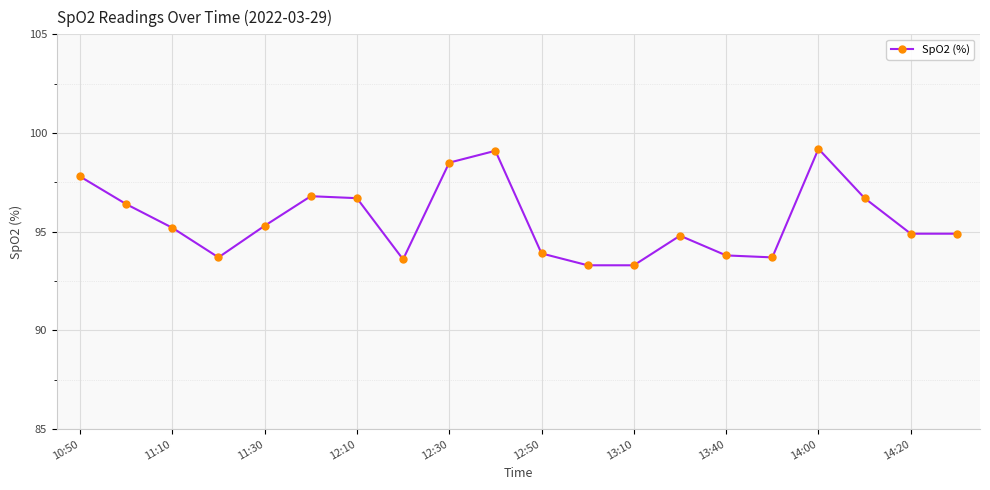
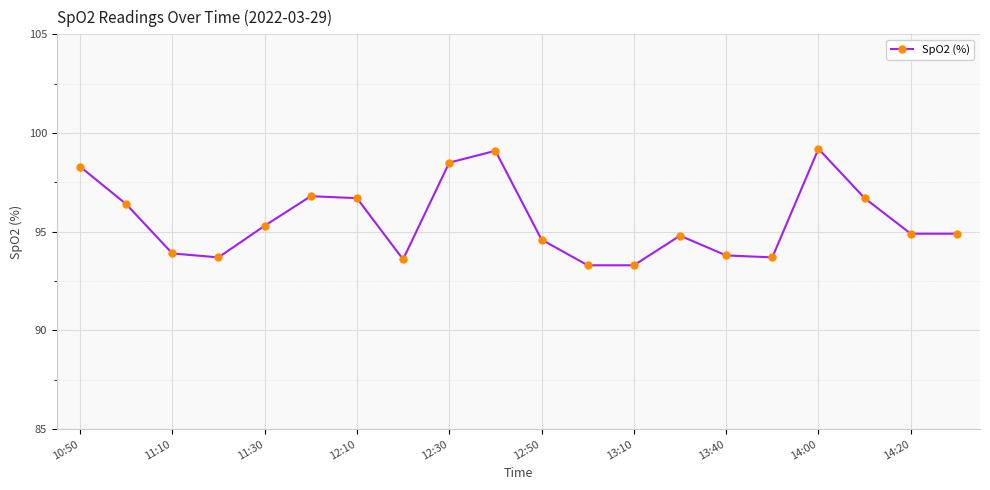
  {
-   "10:50": 97.8,
-   "11:10": 95.2,
+   "10:50": 98.3,
+   "11:10": 93.9,
    "11:30": 95.3,
    "12:10": 96.7,
    "12:30": 98.5,
-   "12:50": 93.9,
+   "12:50": 94.6,
    "13:10": 93.3,
    "13:40": 93.8,
    "14:00": 99.2,
    "14:20": 94.9
  }
